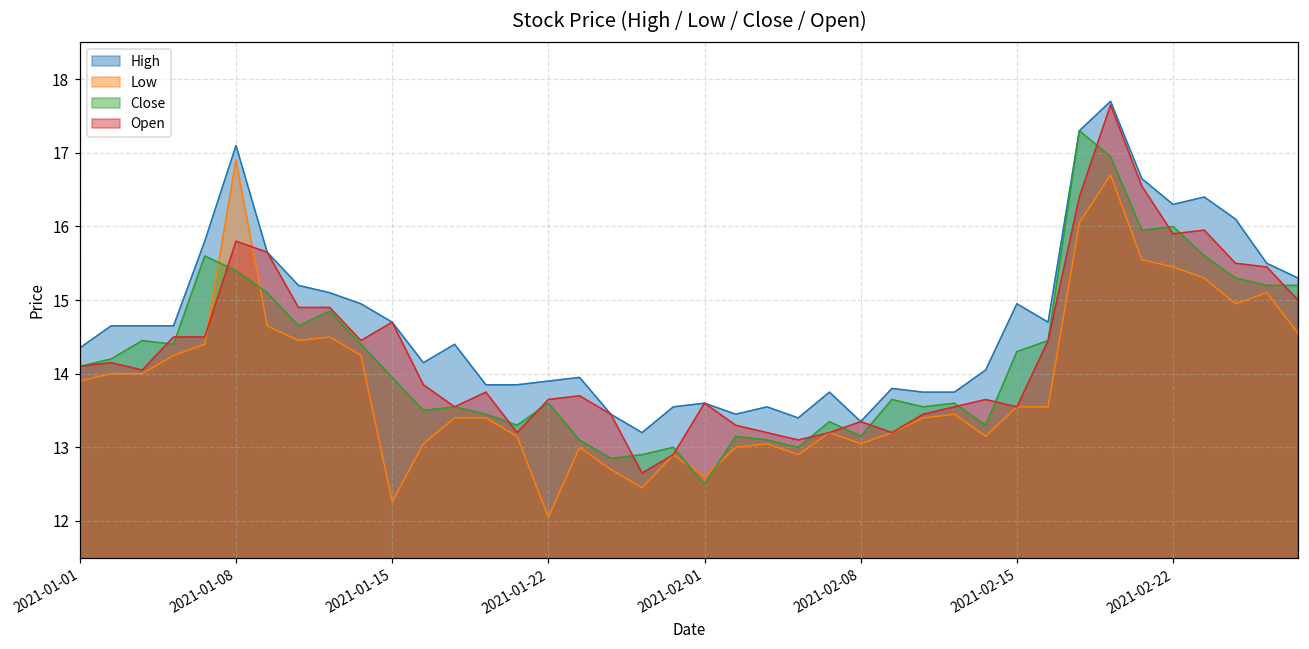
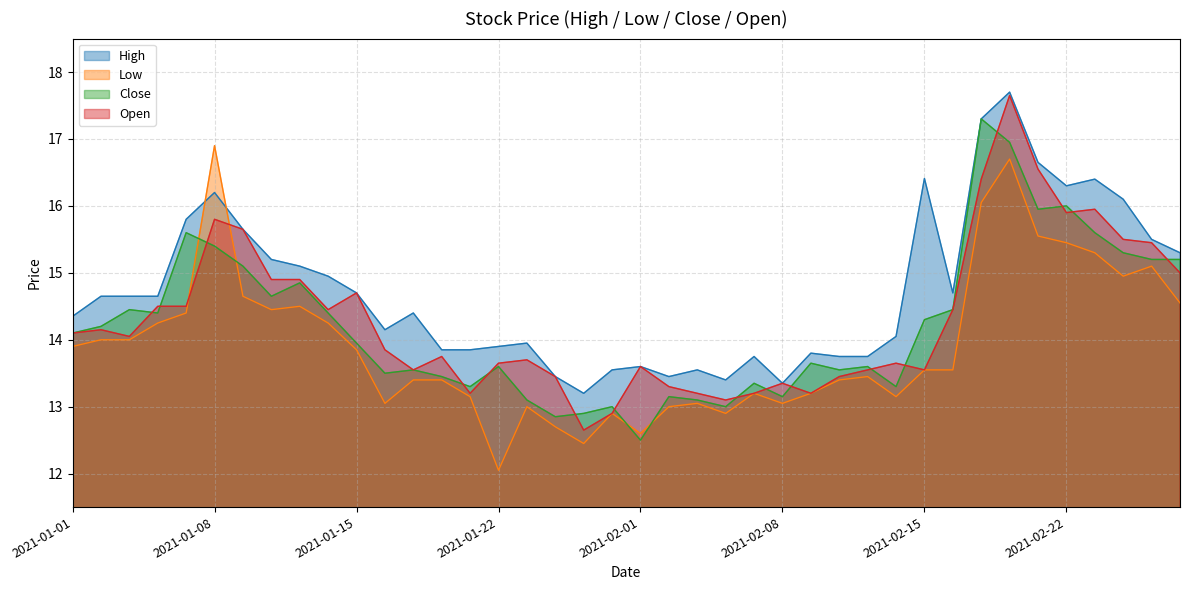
  {
    "High": {
      "2021-01-01": 14.4,
-     "2021-01-08": 17.1,
+     "2021-01-08": 16.2,
      "2021-01-22": 13.9,
-     "2021-02-15": 15.0,
+     "2021-02-15": 16.4,
      "2021-02-22": 16.3
    },
    "Low": {
      "2021-01-01": 13.9,
      "2021-01-08": 16.9,
-     "2021-01-15": 12.3,
+     "2021-01-15": 13.9,
      "2021-01-22": 12.1,
      "2021-02-01": 12.6,
      "2021-02-08": 13.1,
      "2021-02-22": 15.5
    },
    "Close": {
      "2021-01-08": 15.4,
      "2021-01-15": 14.0,
      "2021-01-22": 13.6,
      "2021-02-01": 12.5,
      "2021-02-08": 13.2,
      "2021-02-15": 14.3,
      "2021-02-22": 16.0
    },
    "Open": {
      "2021-01-08": 15.8,
      "2021-01-22": 13.7,
      "2021-02-22": 15.9
    }
  }
